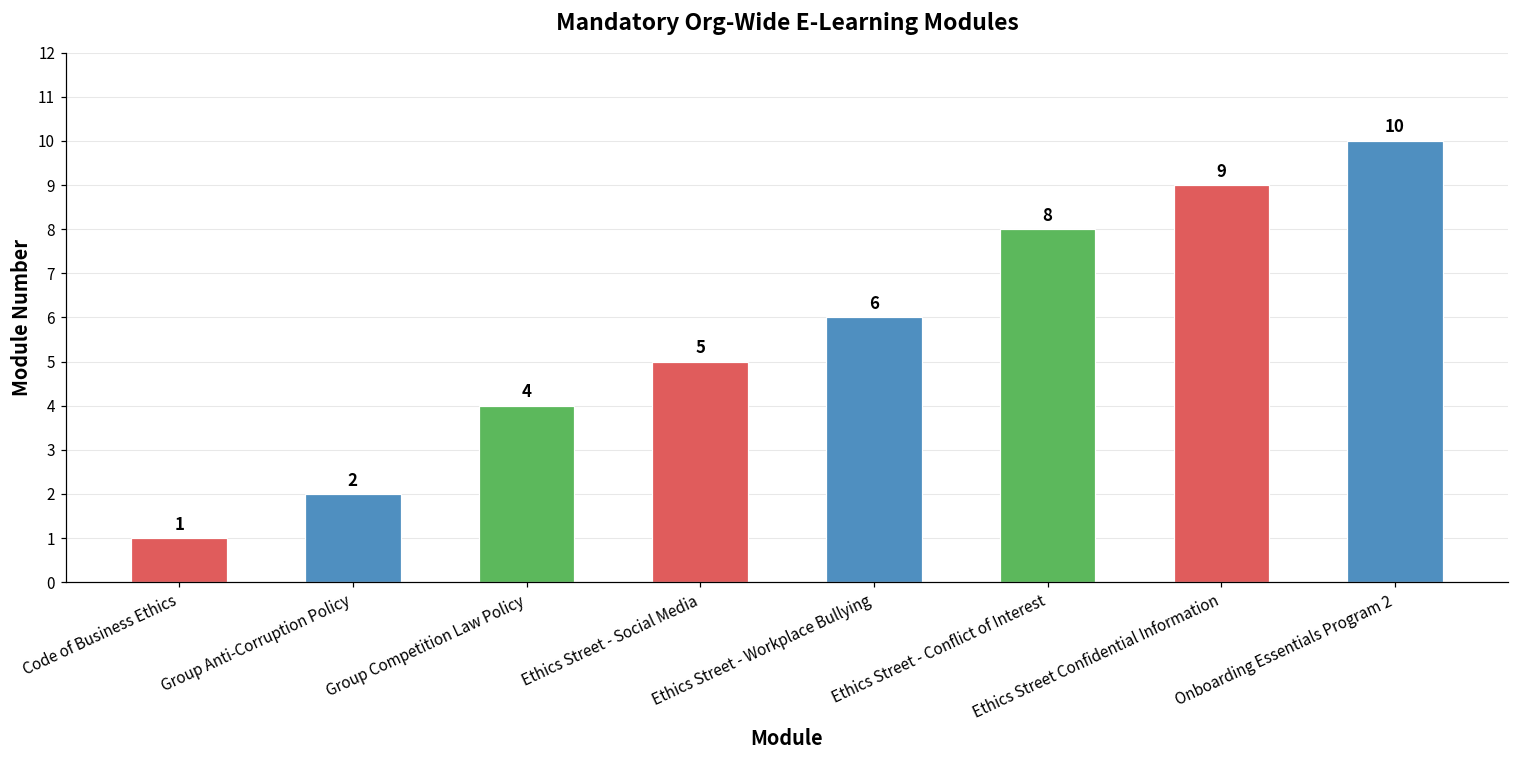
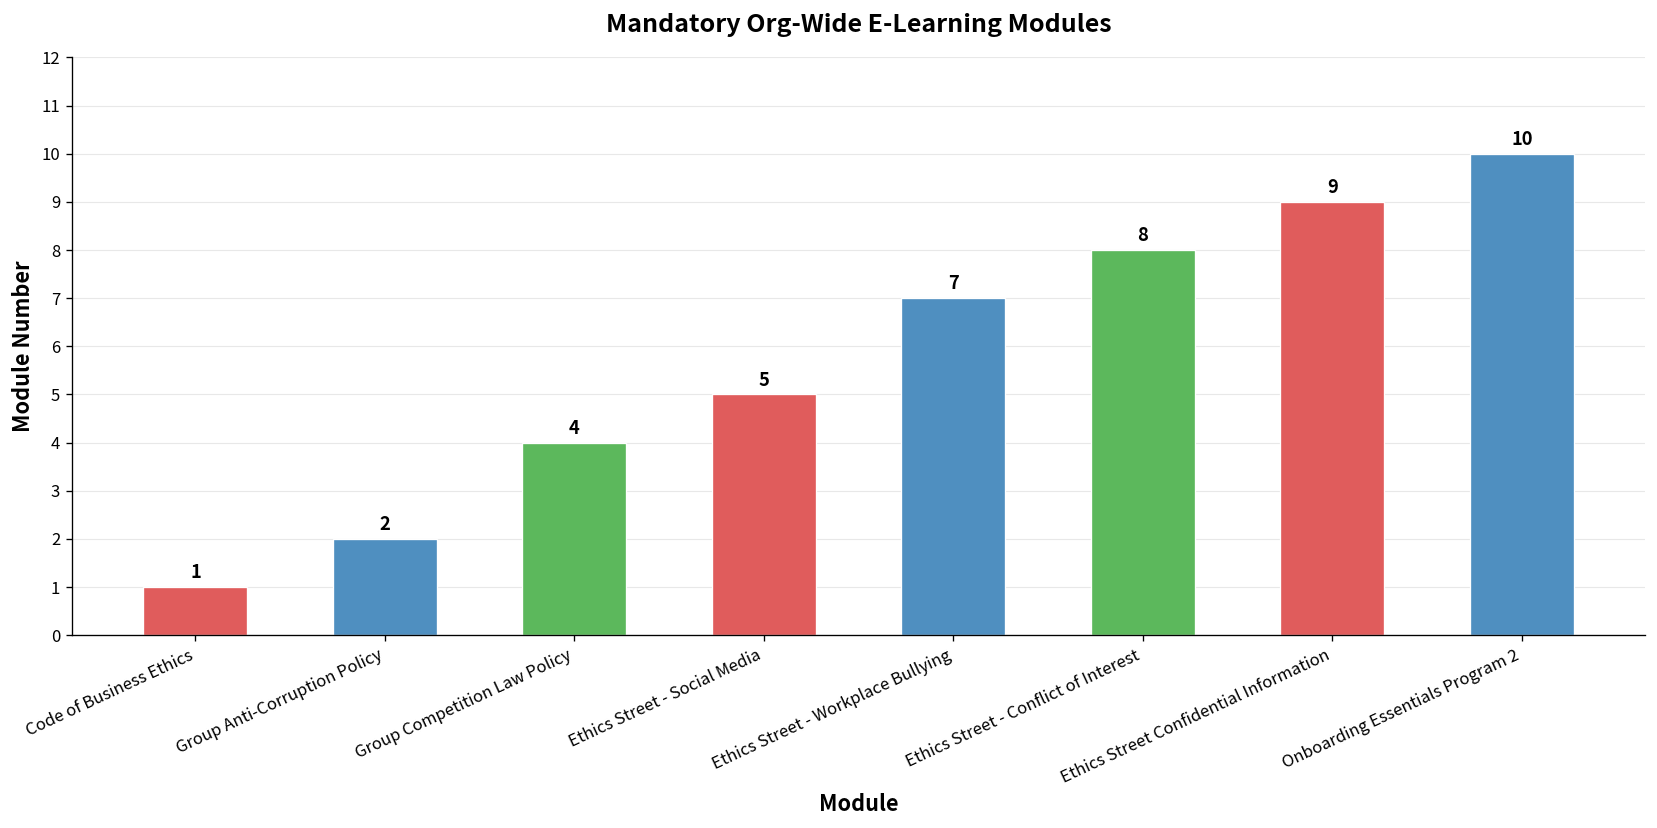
  {
    "Code of Business Ethics": 1,
    "Group Anti-Corruption Policy": 2,
    "Group Competition Law Policy": 4,
    "Ethics Street - Social Media": 5,
-   "Ethics Street - Workplace Bullying": 6,
+   "Ethics Street - Workplace Bullying": 7,
    "Ethics Street - Conflict of Interest": 8,
    "Ethics Street Confidential Information": 9,
    "Onboarding Essentials Program 2": 10
  }
